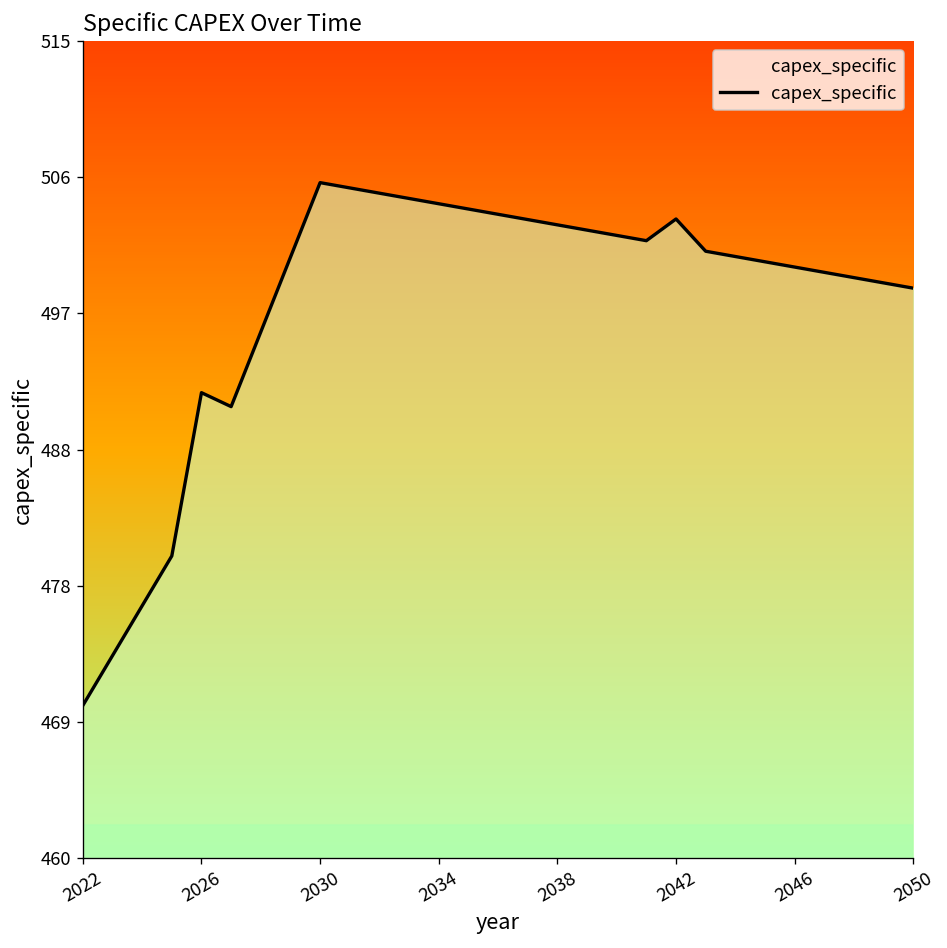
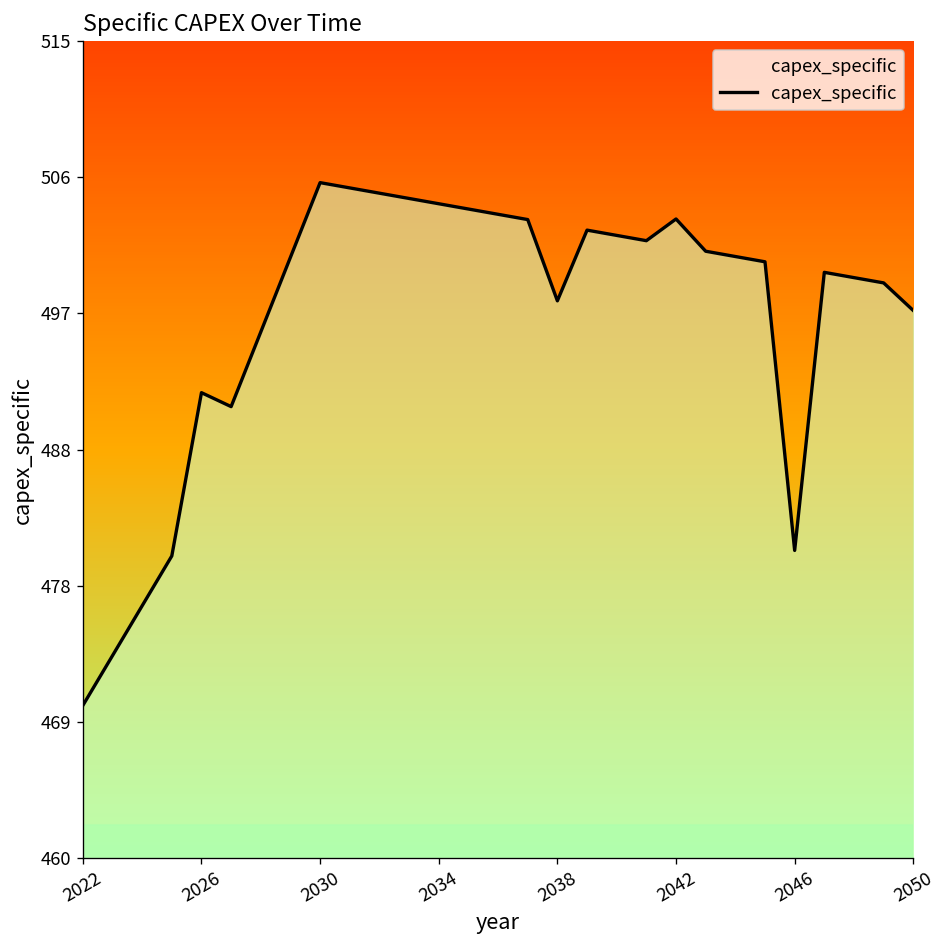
  {
    "2022": 470.3,
    "2026": 491.3,
    "2030": 505.5,
    "2034": 504.1,
-   "2038": 502.6,
+   "2038": 497.5,
    "2042": 503.0,
-   "2046": 499.8,
-   "2050": 498.4
+   "2046": 480.7,
+   "2050": 496.9
  }
